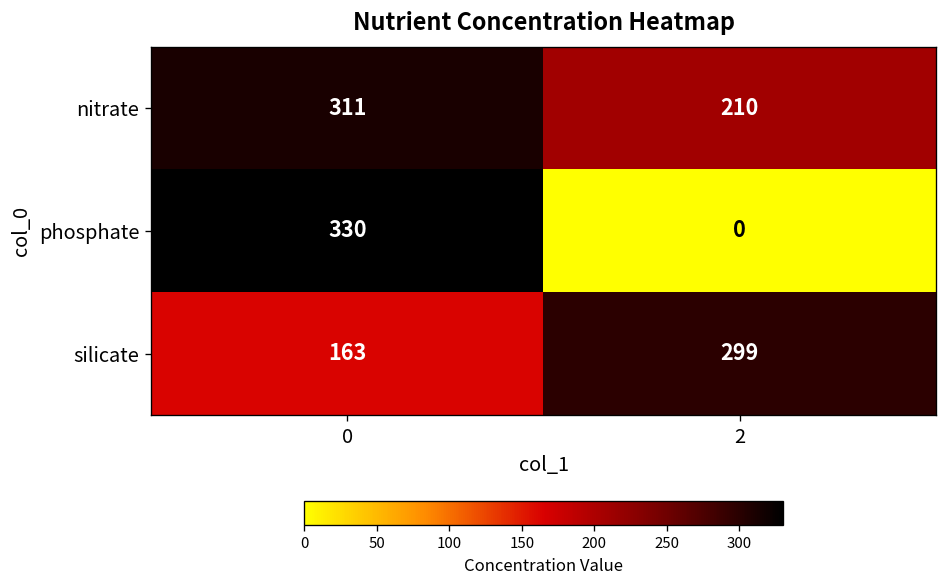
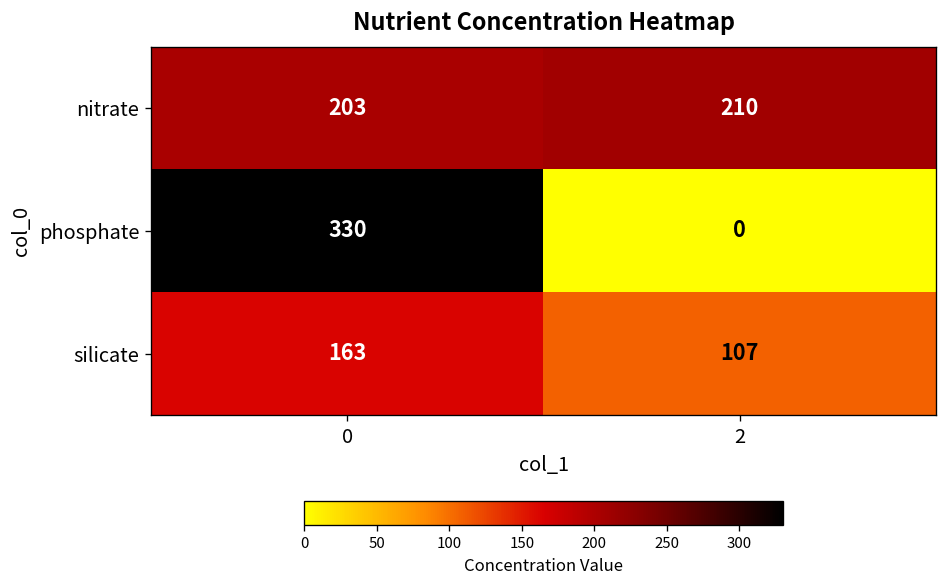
  {
    "nitrate": {
-     "0": 311,
+     "0": 203,
      "2": 210
    },
    "phosphate": {
      "0": 330,
      "2": 0
    },
    "silicate": {
      "0": 163,
-     "2": 299
+     "2": 107
    }
  }
